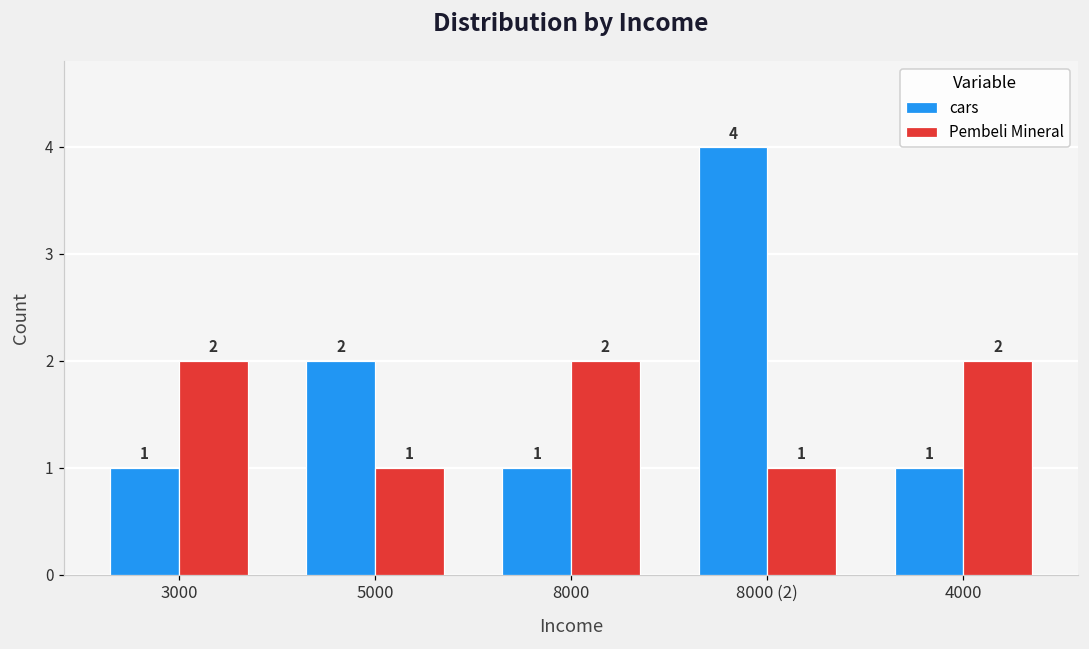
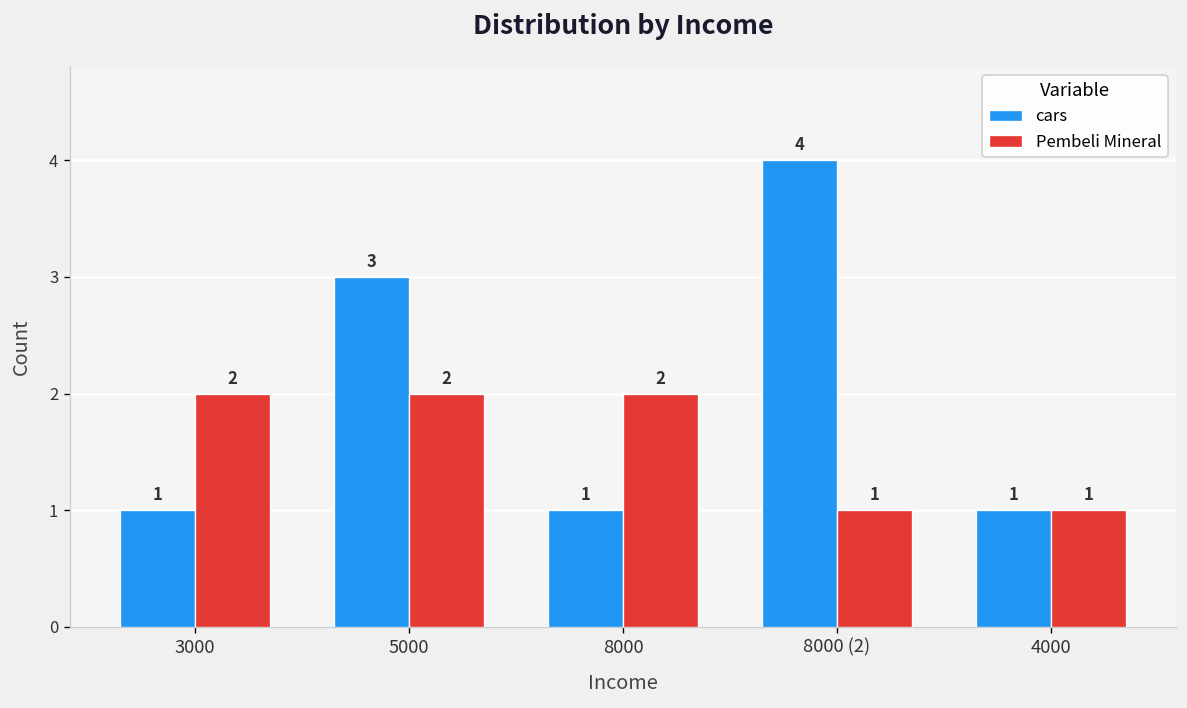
  {
    "cars": {
      "3000": 1,
-     "5000": 2,
+     "5000": 3,
      "8000": 1,
      "8000 (2)": 4,
      "4000": 1
    },
    "Pembeli Mineral": {
      "3000": 2,
-     "5000": 1,
+     "5000": 2,
      "8000": 2,
      "8000 (2)": 1,
-     "4000": 2
+     "4000": 1
    }
  }
